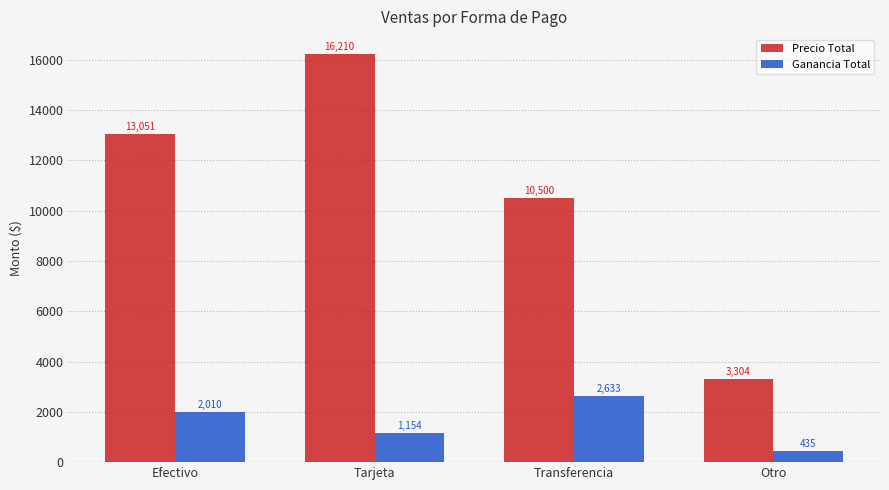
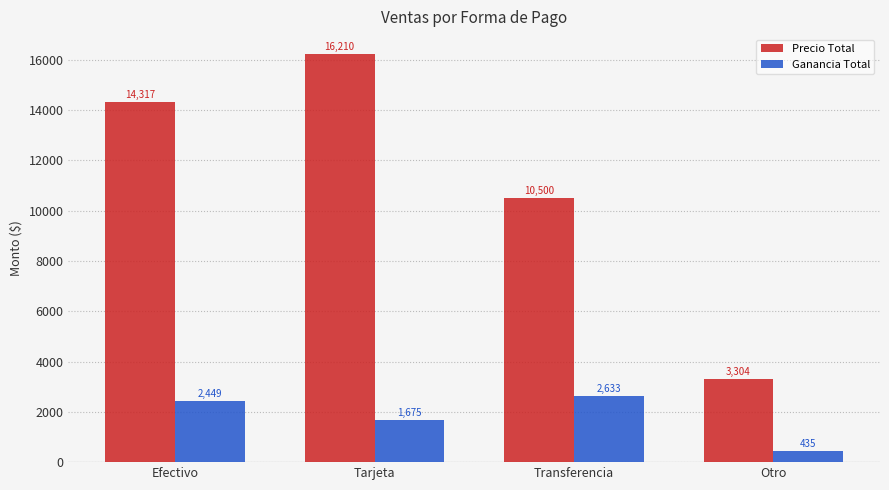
  {
    "Precio Total": {
-     "Efectivo": "13,051",
+     "Efectivo": "14,317",
      "Tarjeta": "16,210",
      "Transferencia": "10,500",
      "Otro": "3,304"
    },
    "Ganancia Total": {
-     "Efectivo": "2,010",
-     "Tarjeta": "1,154",
+     "Efectivo": "2,449",
+     "Tarjeta": "1,675",
      "Transferencia": "2,633",
      "Otro": "435"
    }
  }
